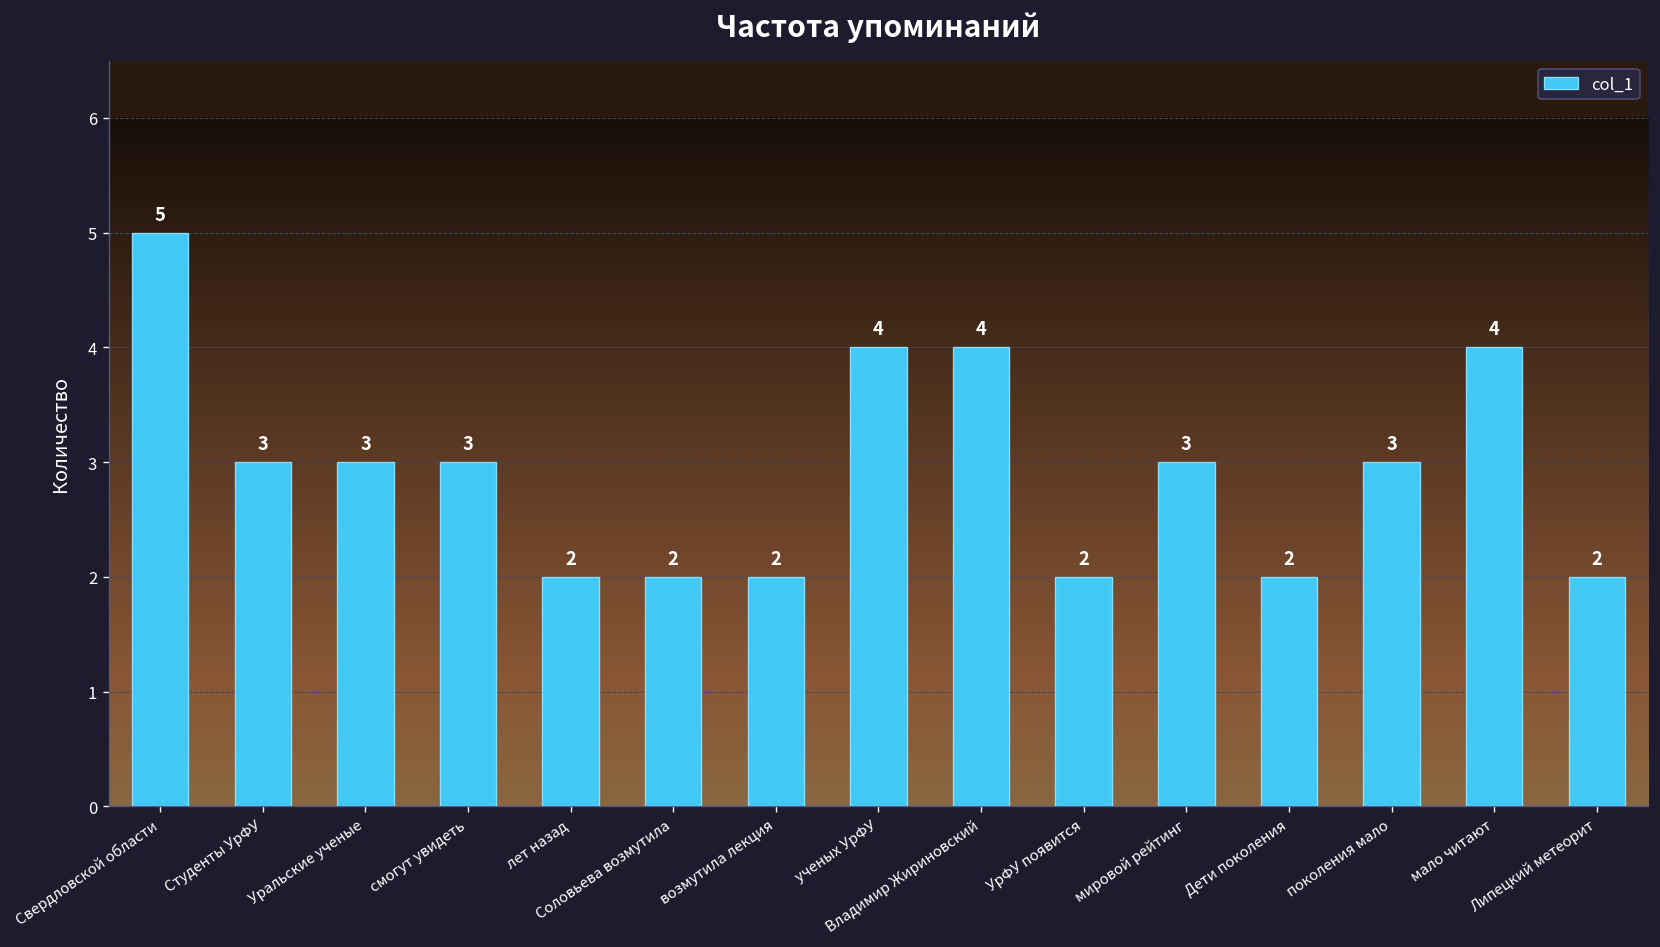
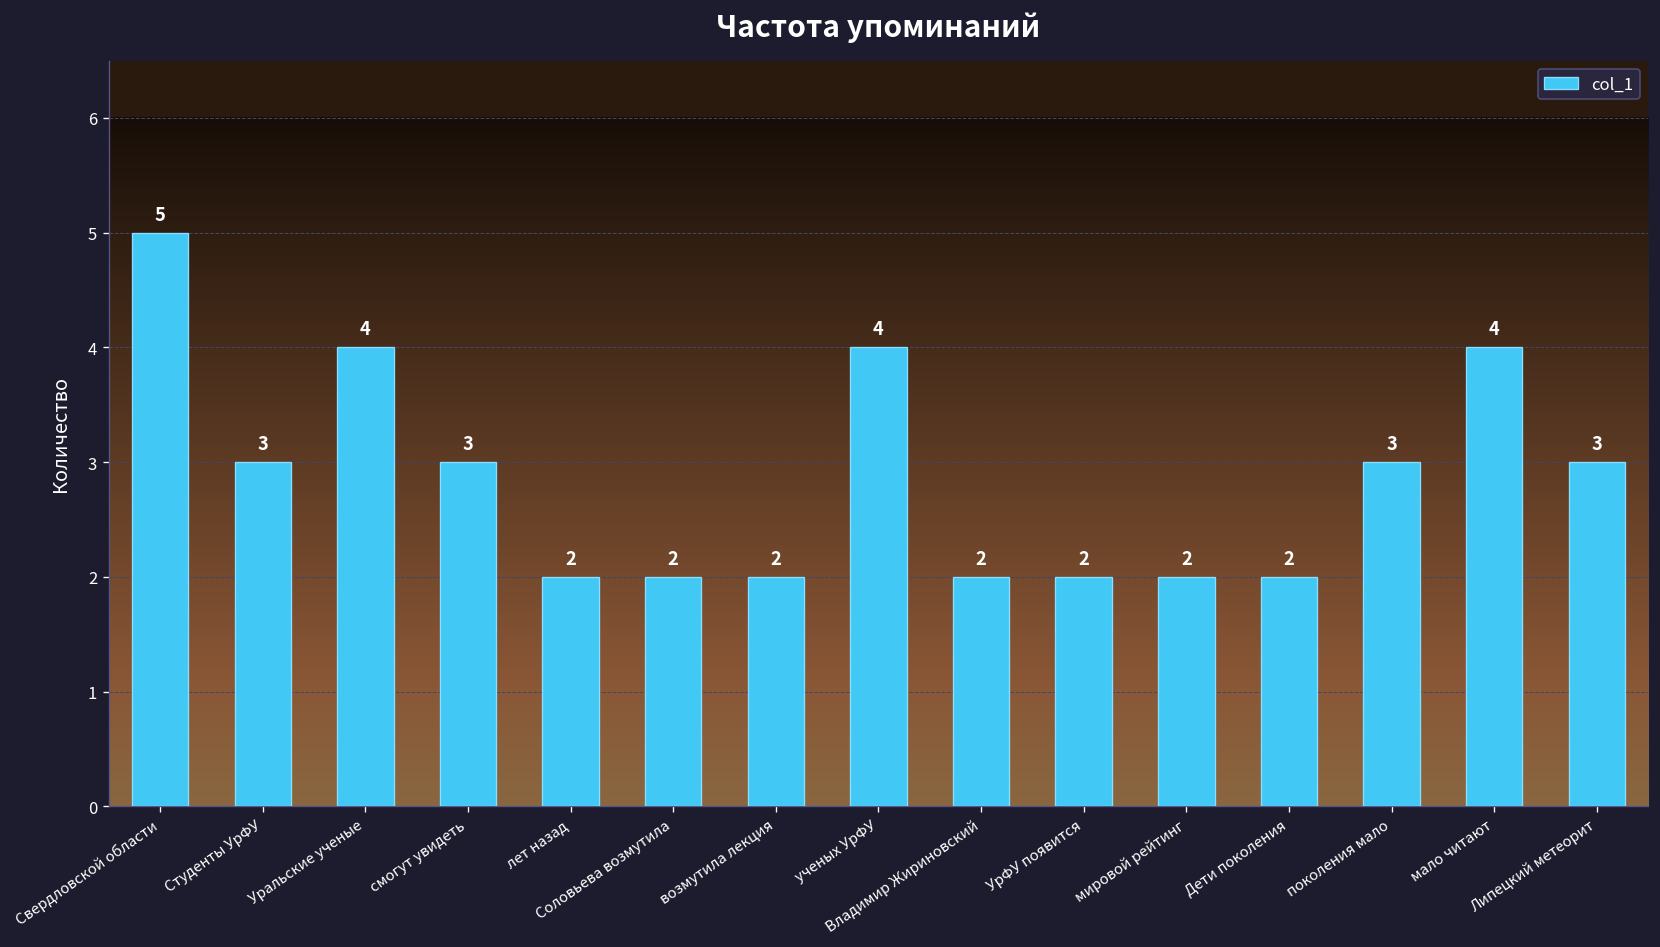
  {
    "Свердловской области": 5,
    "Студенты УрФУ": 3,
-   "Уральские ученые": 3,
+   "Уральские ученые": 4,
    "смогут увидеть": 3,
    "лет назад": 2,
    "Соловьева возмутила": 2,
    "возмутила лекция": 2,
    "ученых УрФУ": 4,
-   "Владимир Жириновский": 4,
+   "Владимир Жириновский": 2,
    "УрФУ появится": 2,
-   "мировой рейтинг": 3,
+   "мировой рейтинг": 2,
    "Дети поколения": 2,
    "поколения мало": 3,
    "мало читают": 4,
-   "Липецкий метеорит": 2
+   "Липецкий метеорит": 3
  }
